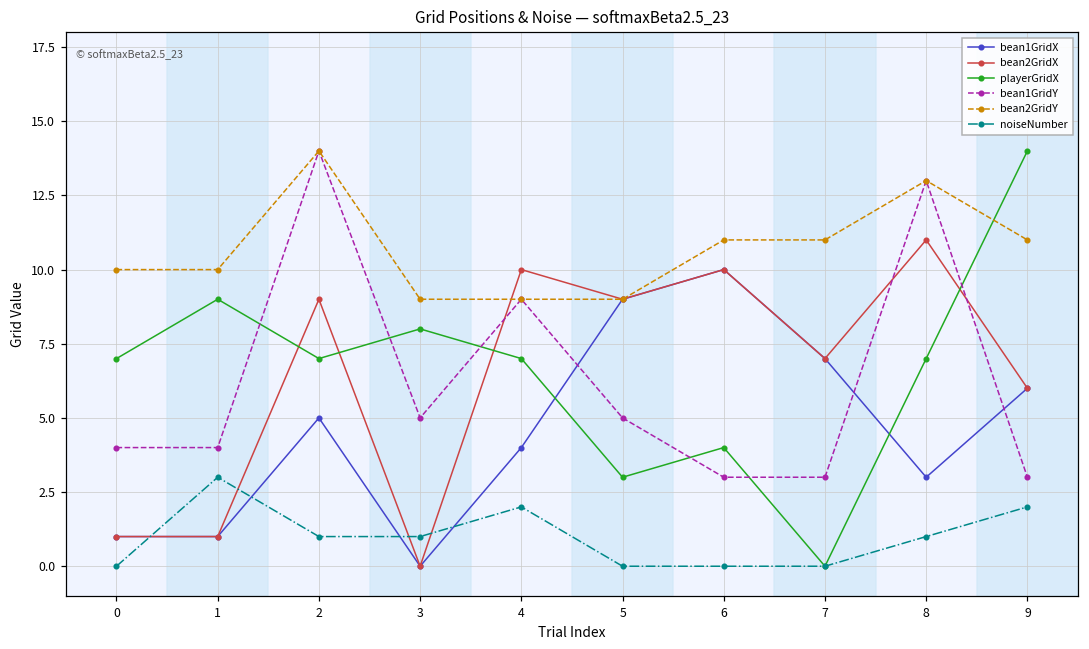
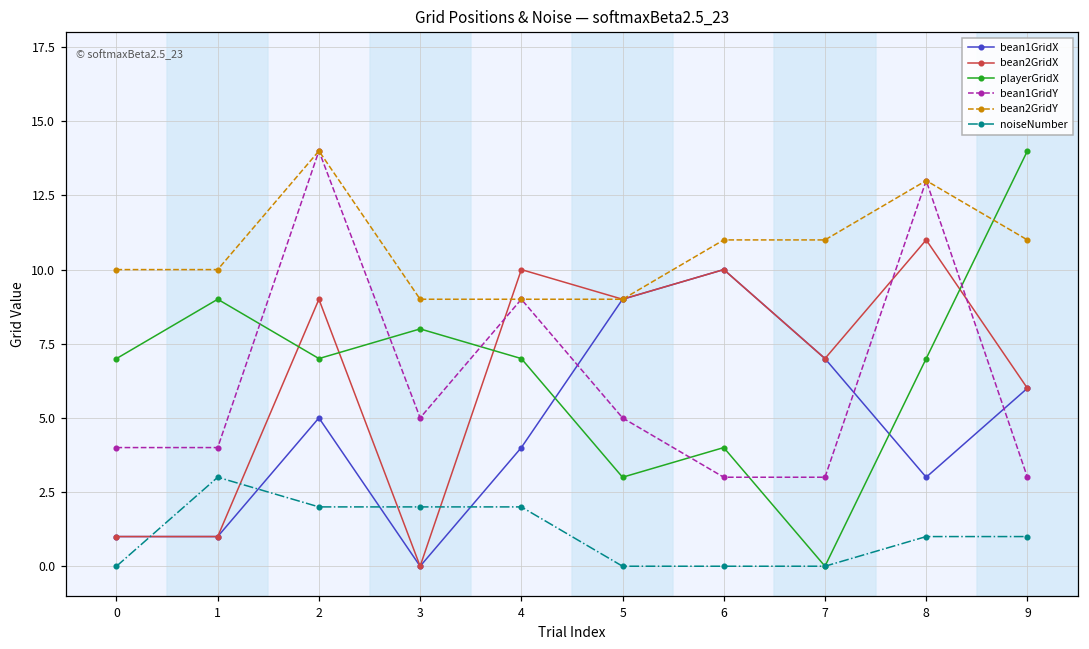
  {
    "bean1GridX": {
      "2": 5,
      "4": 4,
      "8": 3
    },
    "bean2GridX": {
      "2": 9,
      "4": 10,
      "8": 11
    },
    "playerGridX": {
      "0": 7,
      "1": 9,
      "2": 7,
      "3": 8,
      "4": 7,
      "5": 3,
      "6": 4,
      "8": 7,
      "9": 14
    },
    "bean1GridY": {
      "0": 4,
      "1": 4,
      "3": 5,
      "5": 5,
      "6": 3,
      "7": 3,
      "9": 3
    },
    "bean2GridY": {
      "0": 10,
      "1": 10,
      "3": 9,
      "6": 11,
      "7": 11,
      "9": 11
    },
    "noiseNumber": {
      "0": 0,
      "1": 3,
-     "2": 1,
-     "3": 1,
+     "2": 2,
+     "3": 2,
      "4": 2,
      "5": 0,
      "6": 0,
      "8": 1,
-     "9": 2
+     "9": 1
    }
  }
